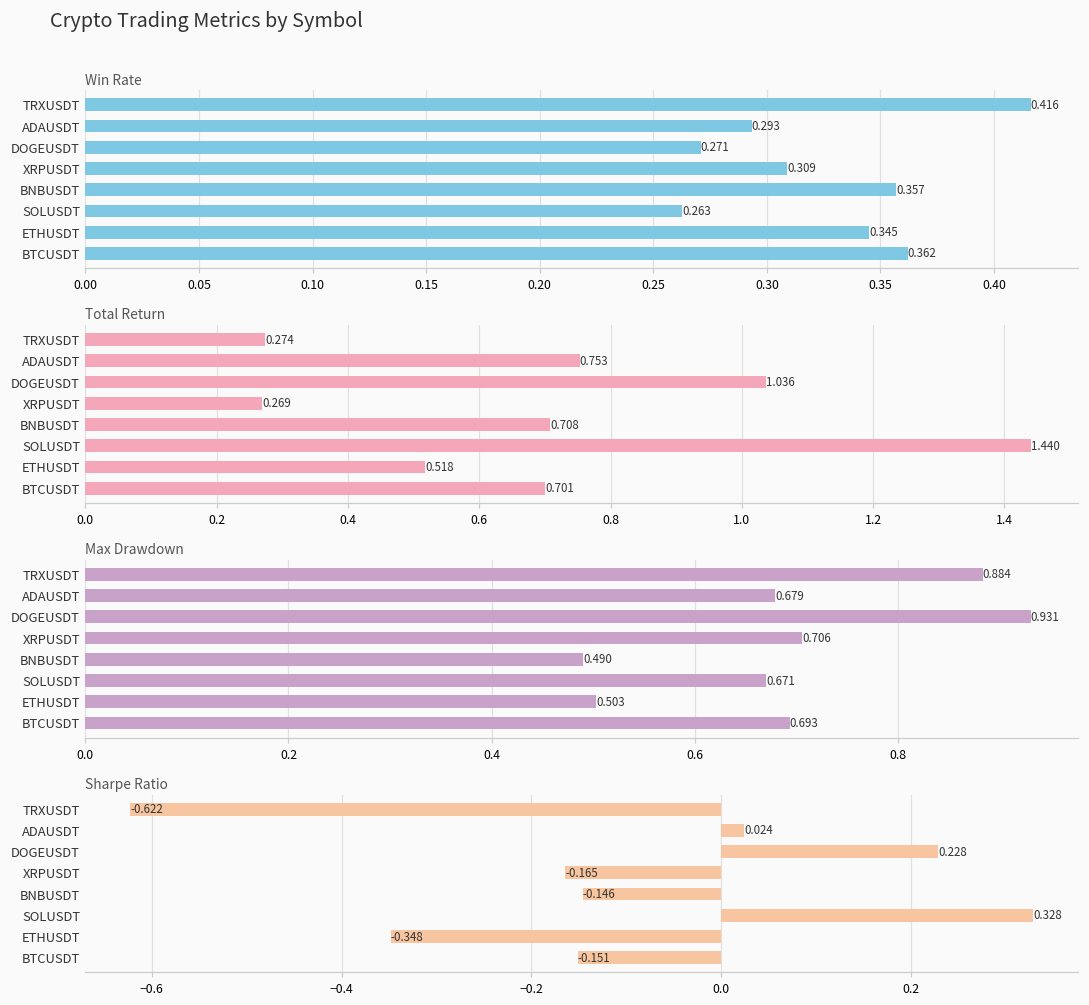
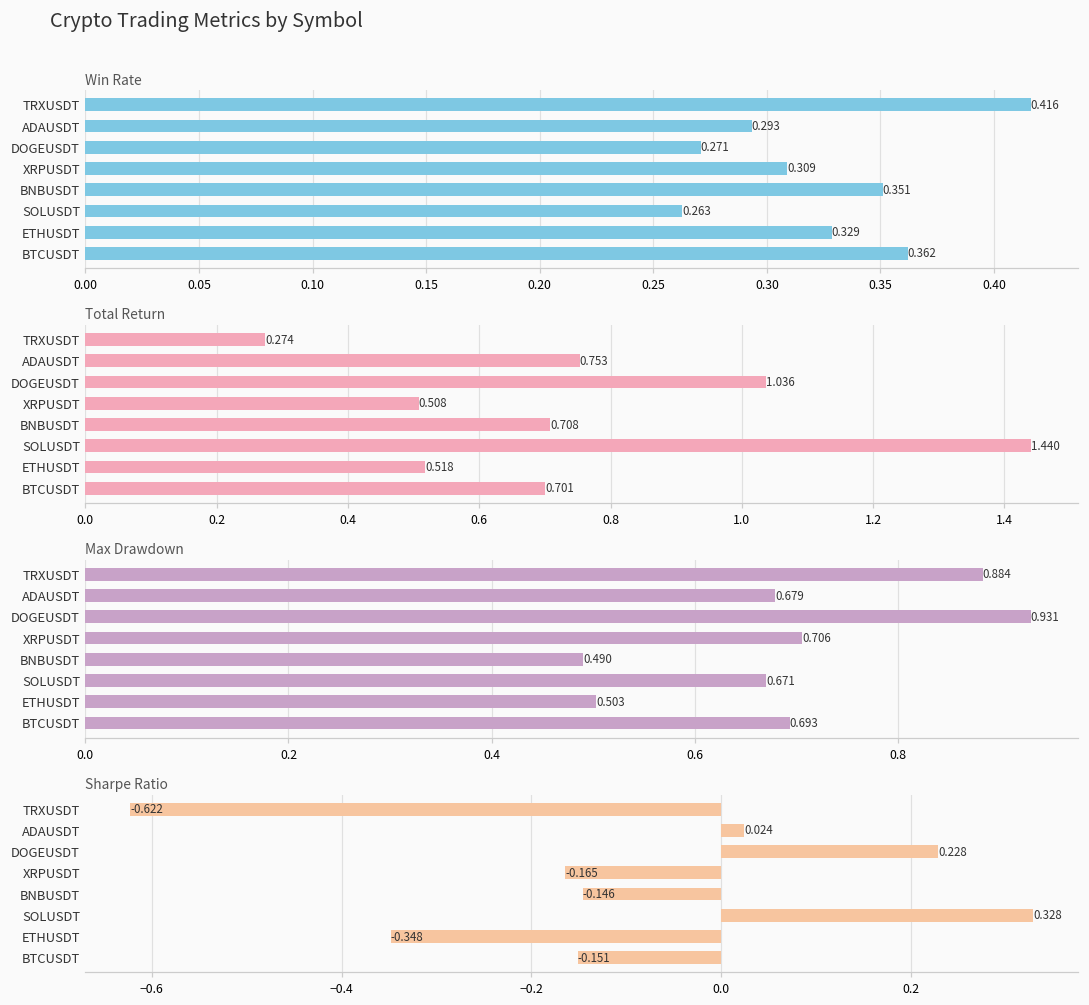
  {
    "Win Rate": {
      "TRXUSDT": 0.416,
      "ADAUSDT": 0.293,
      "DOGEUSDT": 0.271,
      "XRPUSDT": 0.309,
-     "BNBUSDT": 0.357,
+     "BNBUSDT": 0.351,
      "SOLUSDT": 0.263,
-     "ETHUSDT": 0.345,
+     "ETHUSDT": 0.329,
      "BTCUSDT": 0.362
    },
    "Total Return": {
      "TRXUSDT": 0.274,
      "ADAUSDT": 0.753,
      "DOGEUSDT": 1.036,
-     "XRPUSDT": 0.269,
+     "XRPUSDT": 0.508,
      "BNBUSDT": 0.708,
      "SOLUSDT": 1.440,
      "ETHUSDT": 0.518,
      "BTCUSDT": 0.701
    },
    "Max Drawdown": {
      "TRXUSDT": 0.884,
      "ADAUSDT": 0.679,
      "DOGEUSDT": 0.931,
      "XRPUSDT": 0.706,
      "BNBUSDT": 0.490,
      "SOLUSDT": 0.671,
      "ETHUSDT": 0.503,
      "BTCUSDT": 0.693
    },
    "Sharpe Ratio": {
      "TRXUSDT": -0.622,
      "ADAUSDT": 0.024,
      "DOGEUSDT": 0.228,
      "XRPUSDT": -0.165,
      "BNBUSDT": -0.146,
      "SOLUSDT": 0.328,
      "ETHUSDT": -0.348,
      "BTCUSDT": -0.151
    }
  }
